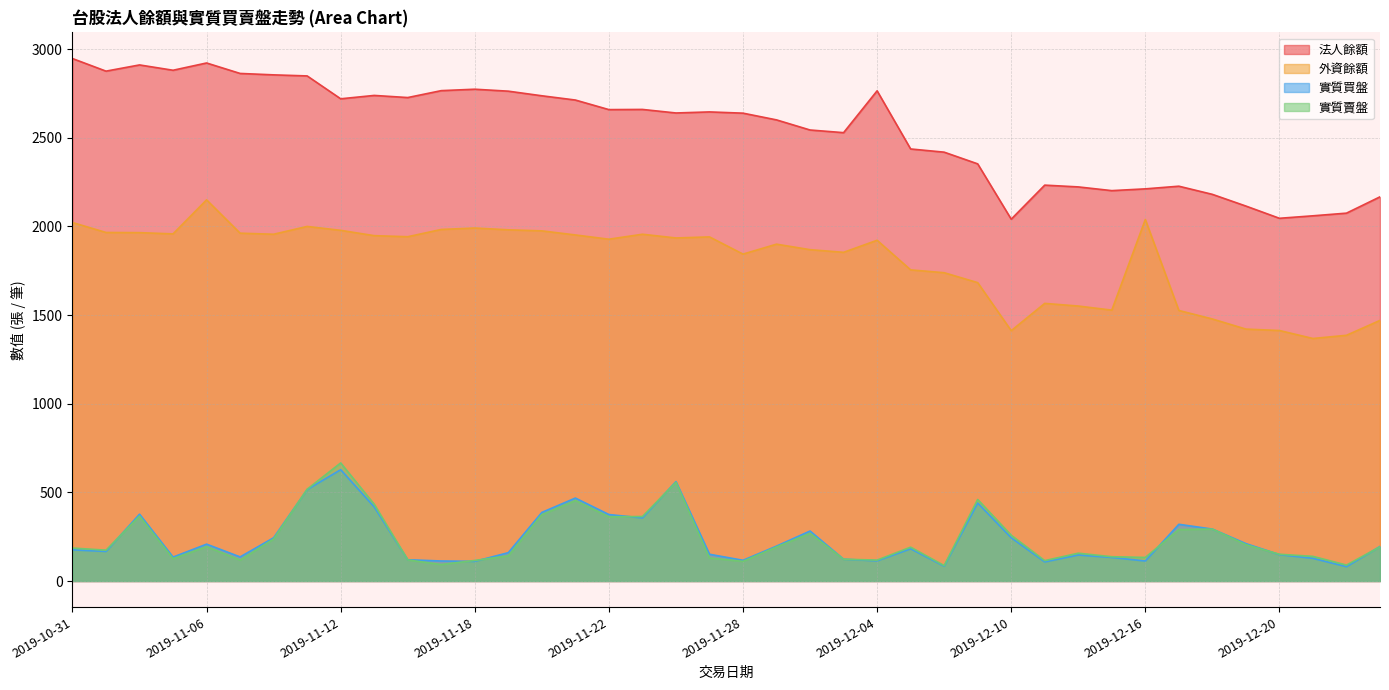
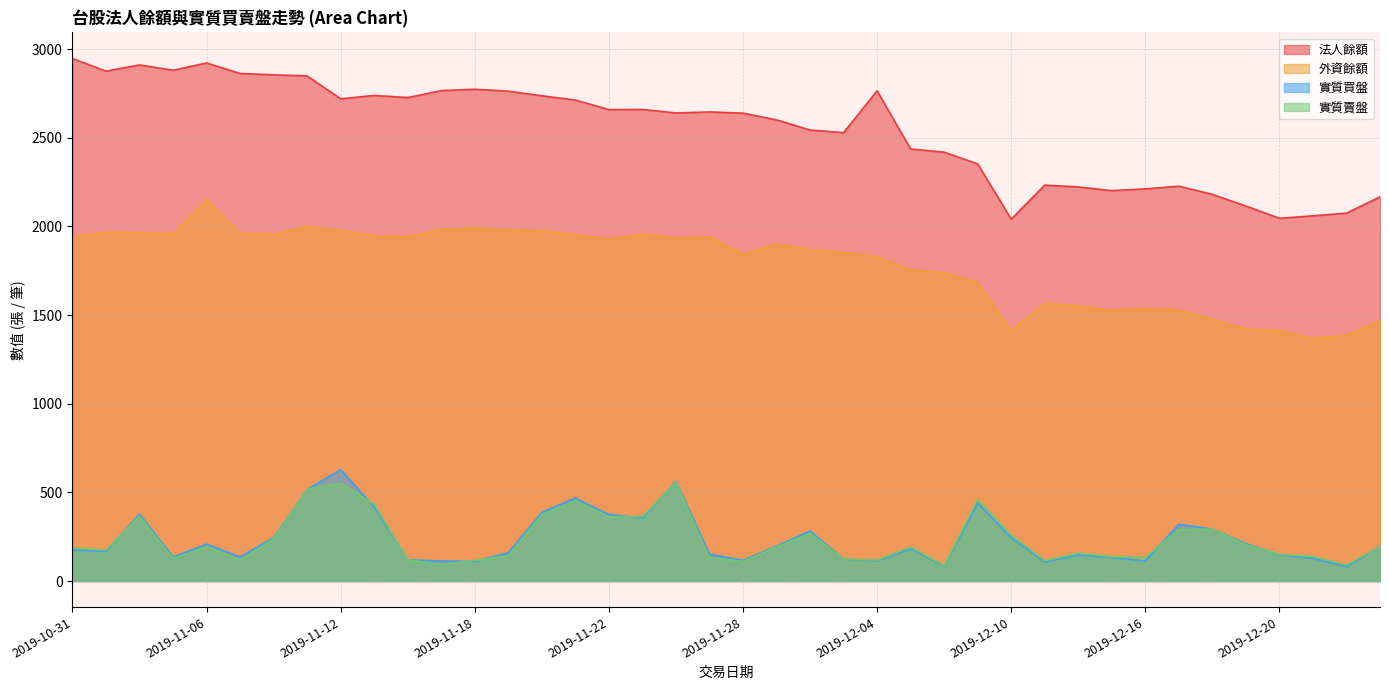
  {
    "法人餘額": {
      "2019-10-31": 2950,
      "2019-11-06": 2920,
      "2019-11-12": 2720,
      "2019-11-18": 2770,
      "2019-11-22": 2660,
      "2019-11-28": 2640,
      "2019-12-04": 2770,
      "2019-12-10": 2040,
      "2019-12-16": 2210,
      "2019-12-20": 2050
    },
    "外資餘額": {
-     "2019-10-31": 2020,
+     "2019-10-31": 1940,
      "2019-11-06": 2150,
      "2019-11-12": 1980,
      "2019-11-18": 1990,
      "2019-11-22": 1930,
      "2019-11-28": 1840,
-     "2019-12-04": 1920,
+     "2019-12-04": 1830,
      "2019-12-10": 1410,
-     "2019-12-16": 2040,
+     "2019-12-16": 1540,
      "2019-12-20": 1410
    },
    "實質買盤": {
      "2019-11-12": 630,
      "2019-12-16": 110
    },
    "實質賣盤": {
-     "2019-11-12": 670,
+     "2019-11-12": 550,
      "2019-12-16": 130
    }
  }
